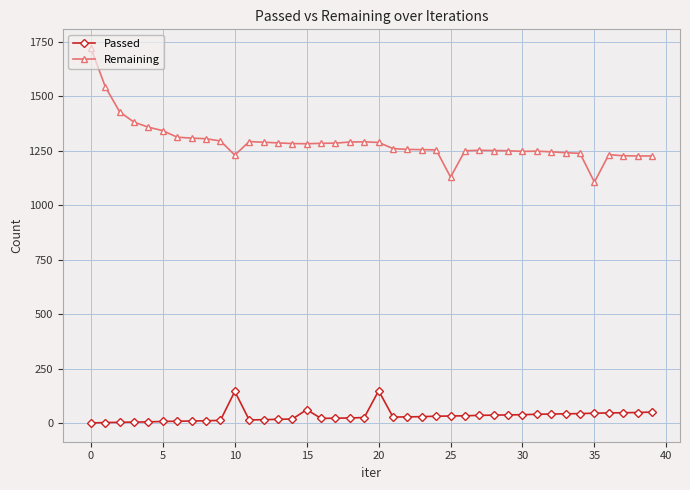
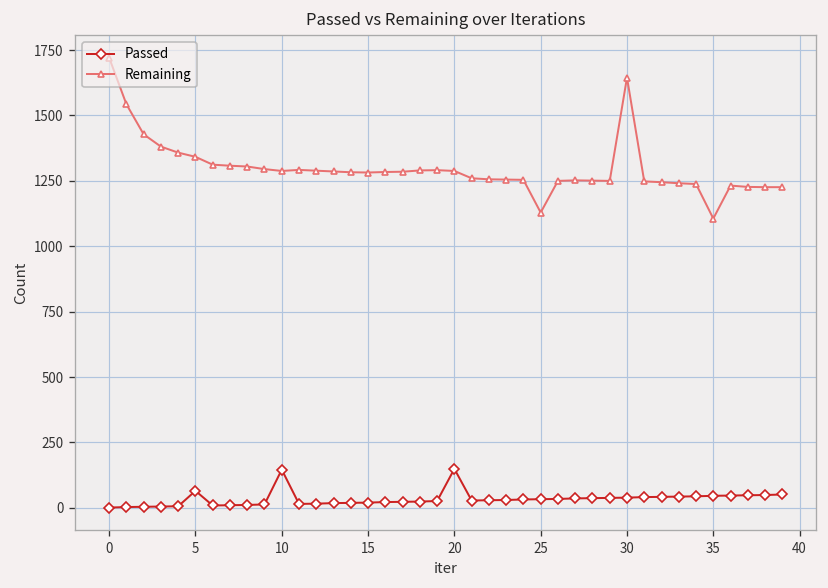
  {
    "Passed": {
      "0": 0,
-     "5": 10,
+     "5": 70,
      "10": 150,
-     "15": 60,
+     "15": 20,
      "20": 150,
      "25": 30,
      "30": 40,
      "35": 50
    },
    "Remaining": {
      "5": 1340,
-     "10": 1230,
+     "10": 1290,
      "15": 1280,
      "20": 1290,
      "25": 1130,
-     "30": 1250,
+     "30": 1650,
      "35": 1110
    }
  }
